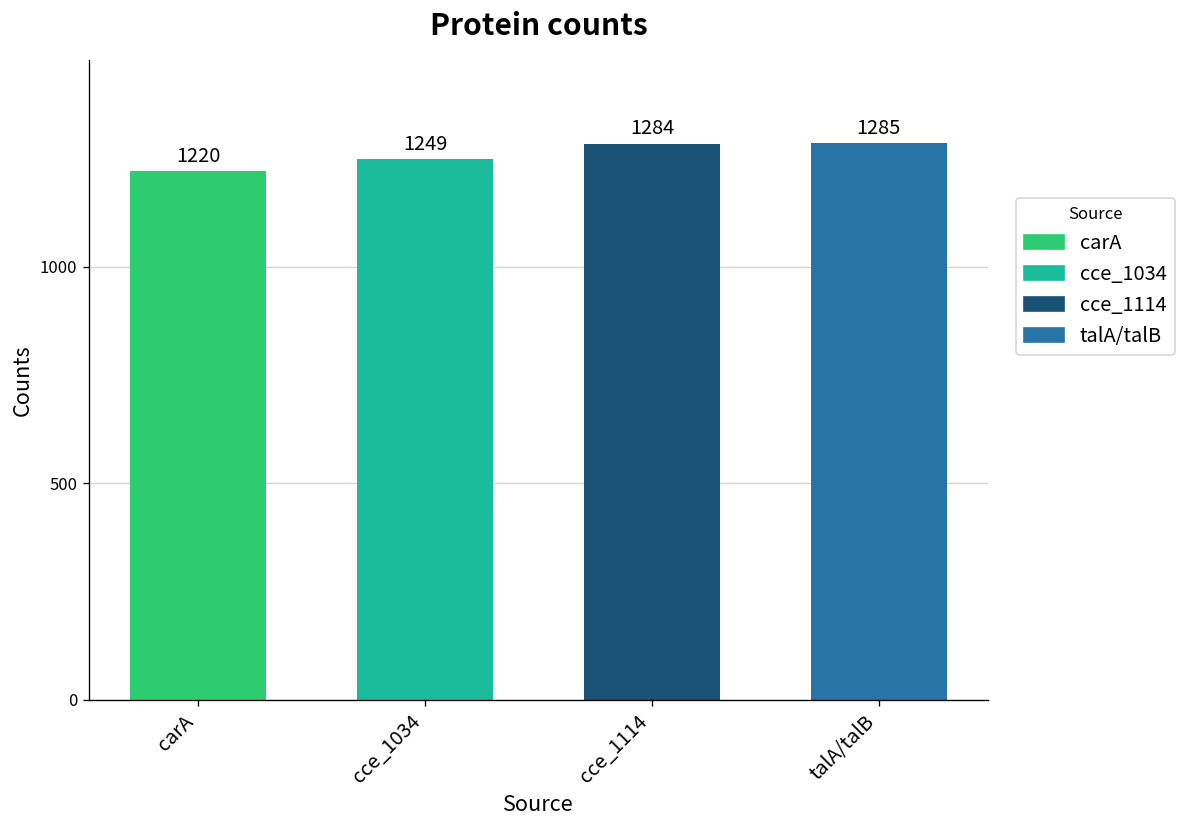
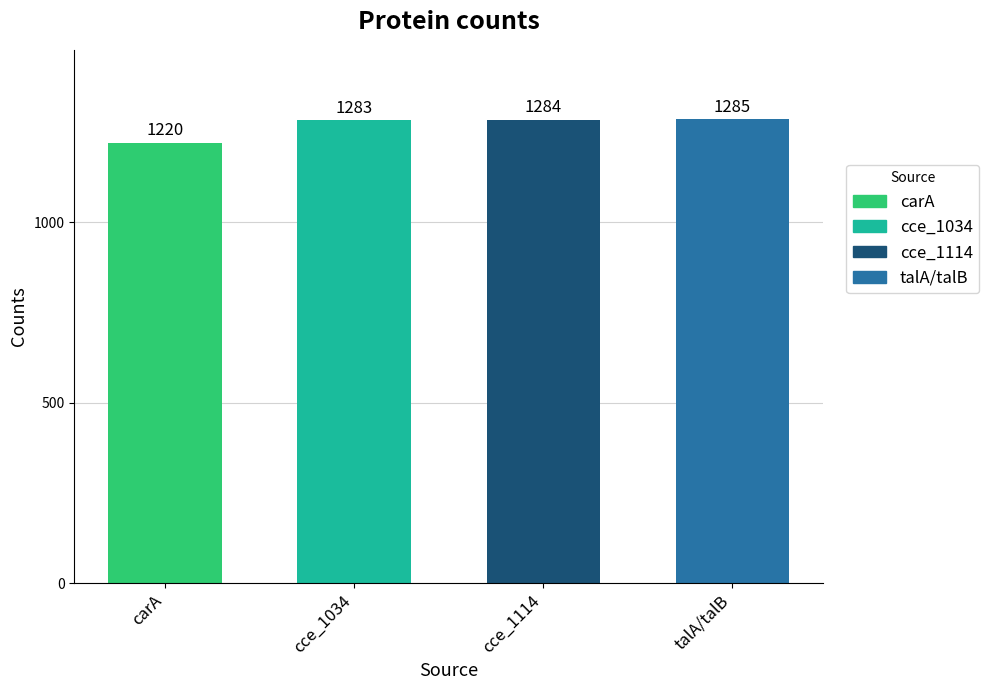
  {
    "carA": 1220,
-   "cce_1034": 1249,
+   "cce_1034": 1283,
    "cce_1114": 1284,
    "talA/talB": 1285
  }
